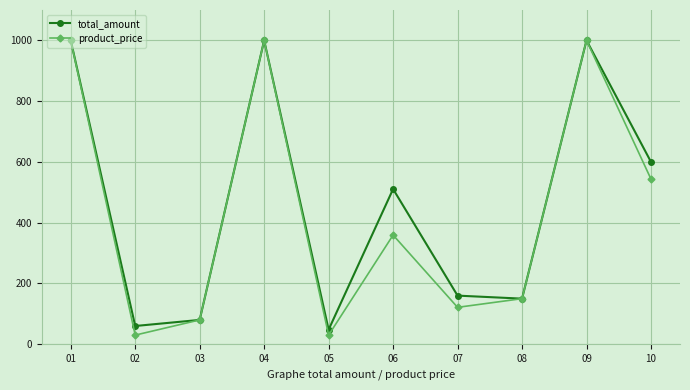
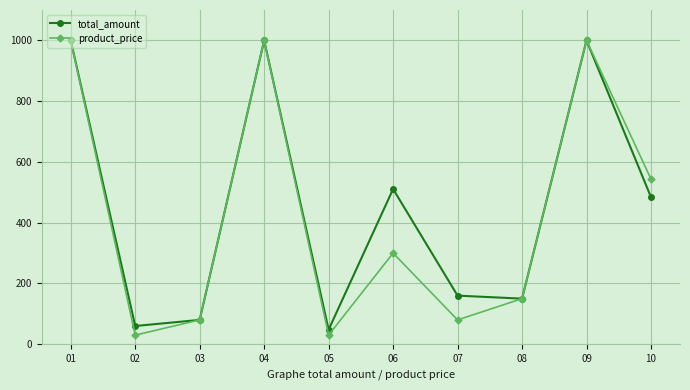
  {
    "total_amount": {
      "02": 60,
      "05": 50,
      "06": 510,
      "07": 160,
-     "10": 600
+     "10": 480
    },
    "product_price": {
      "02": 30,
      "05": 30,
-     "06": 360,
-     "07": 120,
+     "06": 300,
+     "07": 80,
      "10": 540
    }
  }
